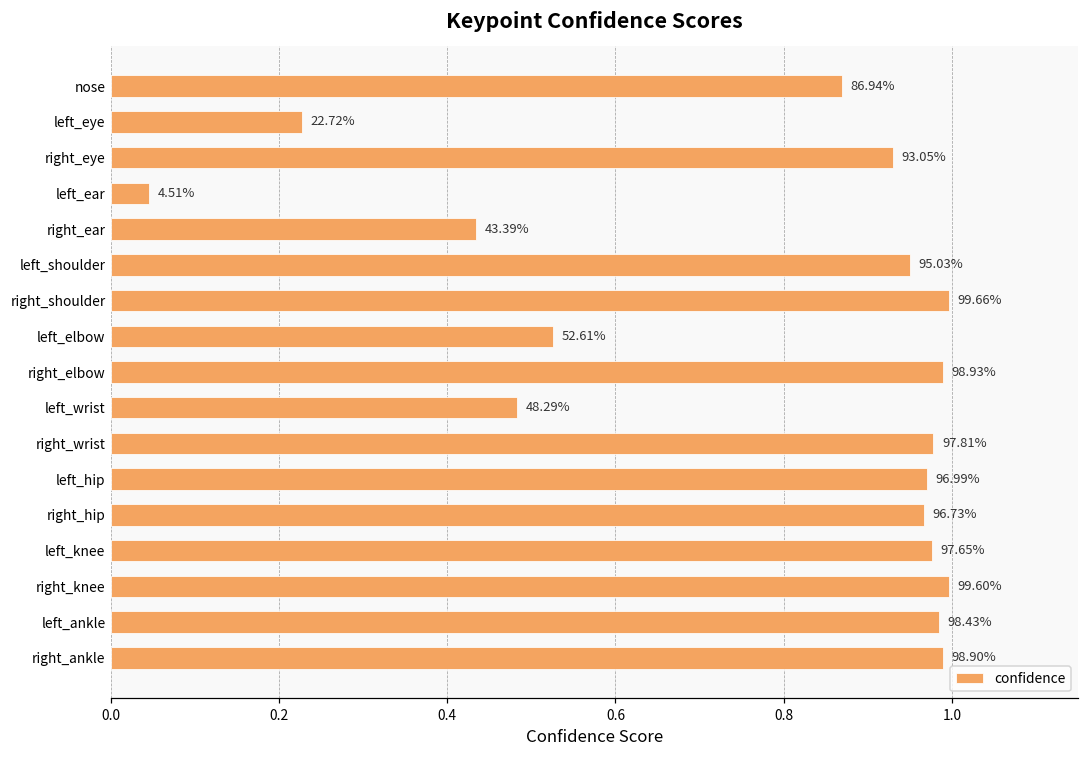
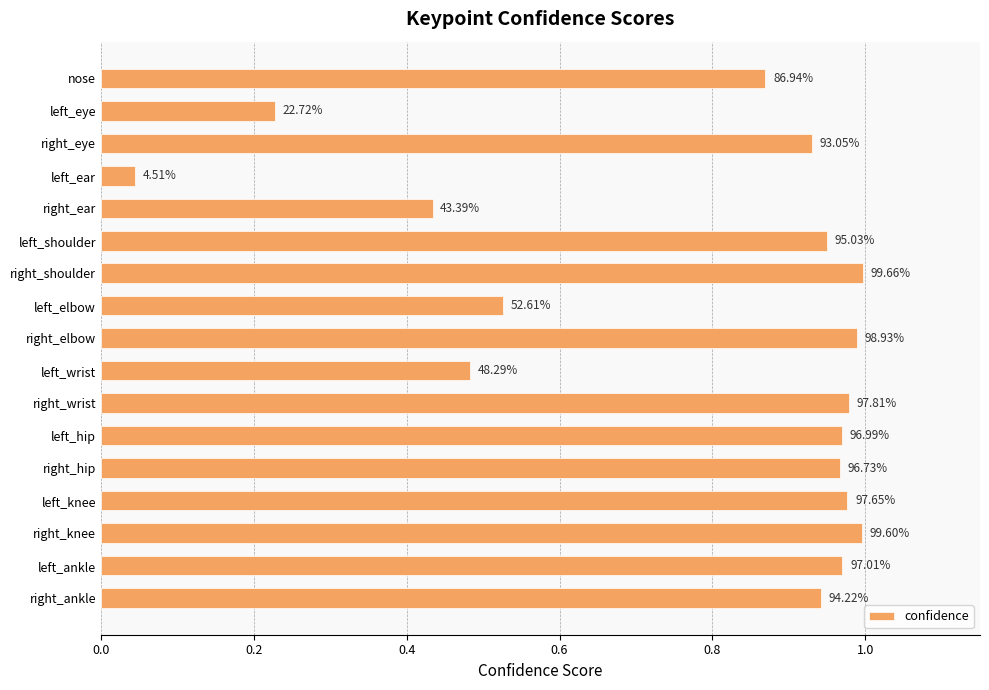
  {
    "nose": "86.94%",
    "left_eye": "22.72%",
    "right_eye": "93.05%",
    "left_ear": "4.51%",
    "right_ear": "43.39%",
    "left_shoulder": "95.03%",
    "right_shoulder": "99.66%",
    "left_elbow": "52.61%",
    "right_elbow": "98.93%",
    "left_wrist": "48.29%",
    "right_wrist": "97.81%",
    "left_hip": "96.99%",
    "right_hip": "96.73%",
    "left_knee": "97.65%",
    "right_knee": "99.60%",
-   "left_ankle": "98.43%",
-   "right_ankle": "98.90%"
+   "left_ankle": "97.01%",
+   "right_ankle": "94.22%"
  }
